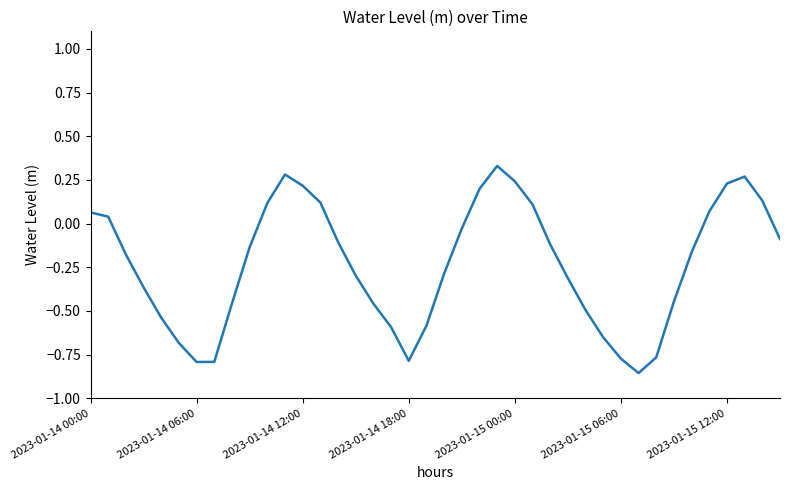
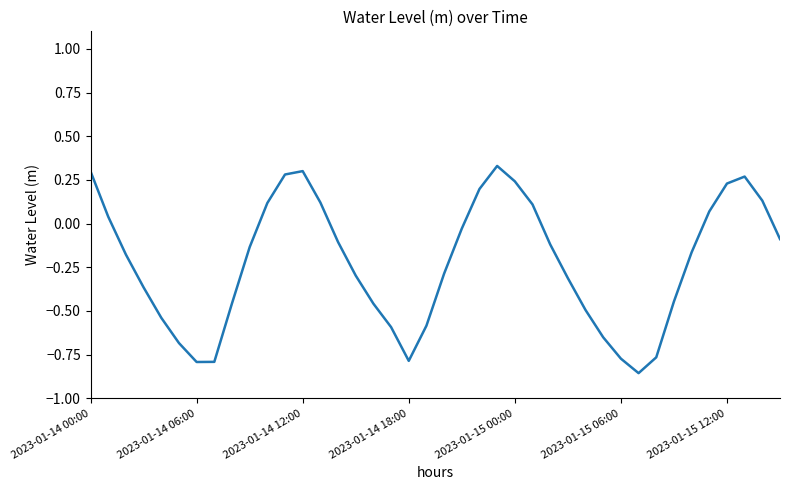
  {
-   "2023-01-14 00:00": 0.06,
+   "2023-01-14 00:00": 0.30,
    "2023-01-14 06:00": -0.79,
-   "2023-01-14 12:00": 0.22,
+   "2023-01-14 12:00": 0.30,
    "2023-01-14 18:00": -0.79,
    "2023-01-15 00:00": 0.24,
    "2023-01-15 06:00": -0.77,
    "2023-01-15 12:00": 0.23
  }
